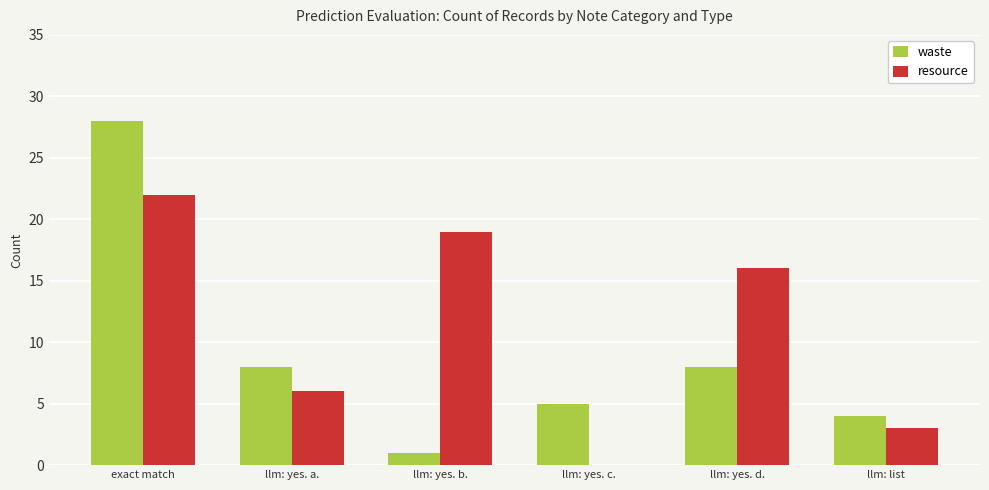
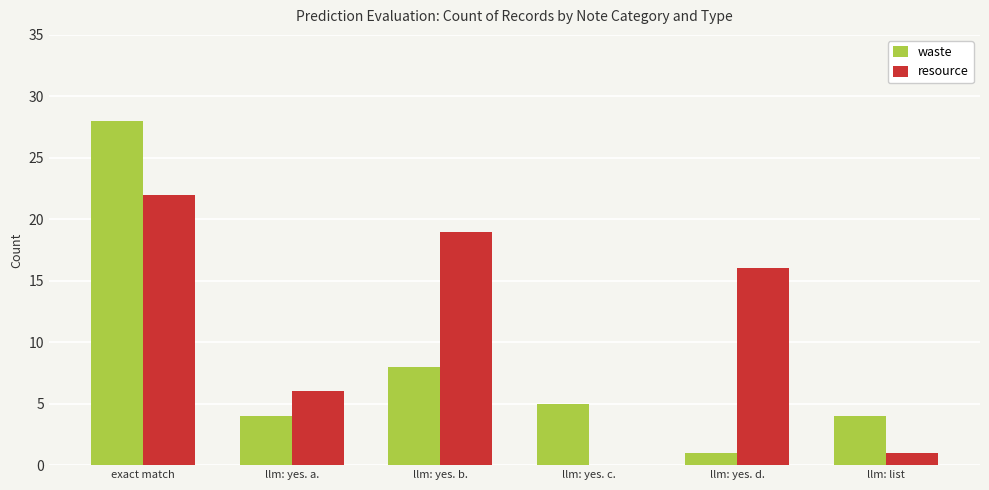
  {
    "waste": {
      "exact match": 28,
-     "llm: yes. a.": 8,
-     "llm: yes. b.": 1,
+     "llm: yes. a.": 4,
+     "llm: yes. b.": 8,
      "llm: yes. c.": 5,
-     "llm: yes. d.": 8,
+     "llm: yes. d.": 1,
      "llm: list": 4
    },
    "resource": {
      "exact match": 22,
      "llm: yes. a.": 6,
      "llm: yes. b.": 19,
      "llm: yes. c.": 0,
      "llm: yes. d.": 16,
-     "llm: list": 3
+     "llm: list": 1
    }
  }
